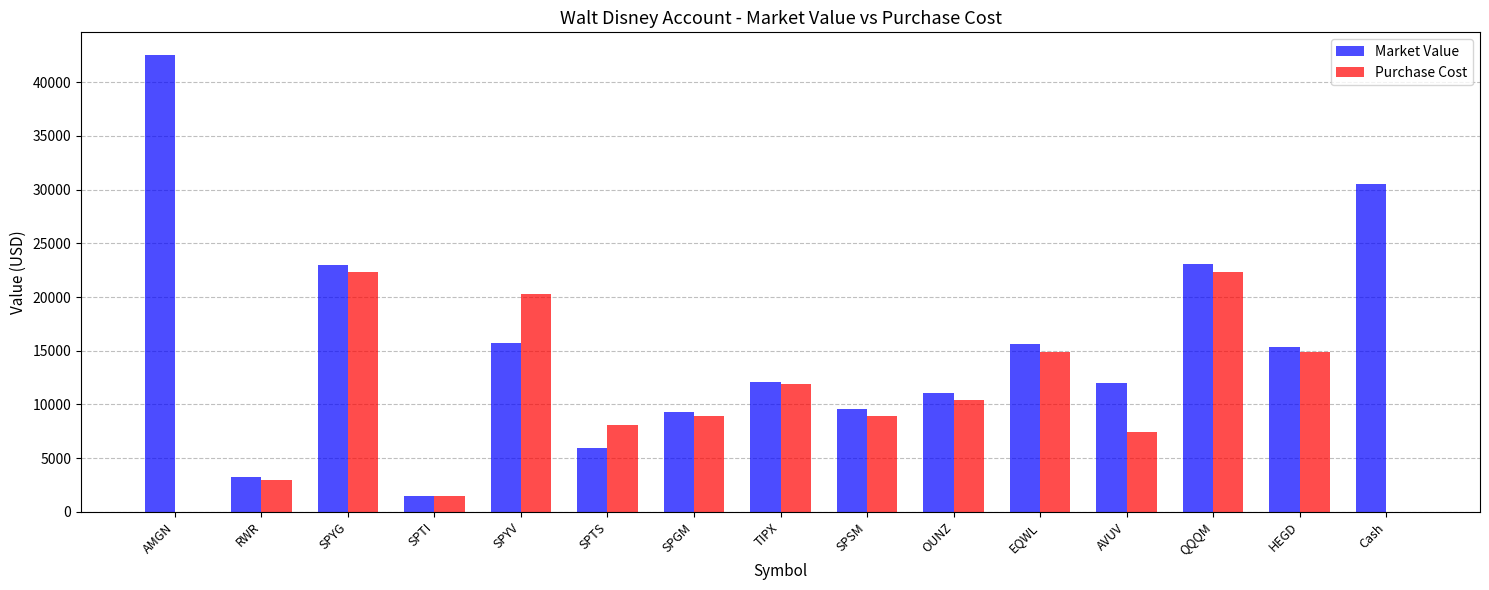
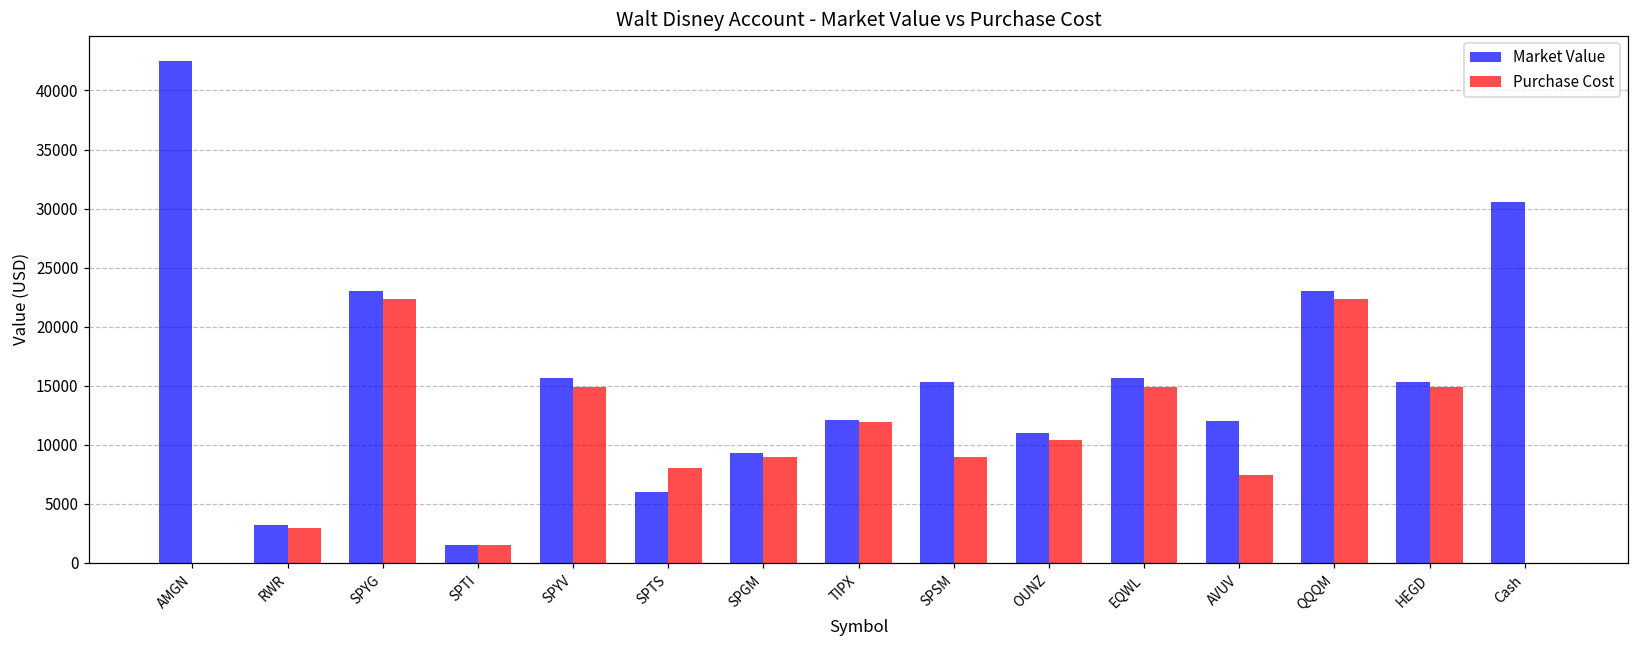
  {
    "Market Value": {
      "AMGN": 42500,
      "RWR": 3200,
      "SPYG": 23000,
      "SPTI": 1500,
      "SPYV": 15700,
      "SPTS": 6000,
      "SPGM": 9300,
      "TIPX": 12100,
-     "SPSM": 9600,
+     "SPSM": 15300,
      "OUNZ": 11000,
      "EQWL": 15600,
      "AVUV": 12000,
      "QQQM": 23000,
      "HEGD": 15300,
      "Cash": 30600
    },
    "Purchase Cost": {
      "AMGN": 0,
      "RWR": 2900,
      "SPYG": 22300,
      "SPTI": 1500,
-     "SPYV": 20300,
+     "SPYV": 14900,
      "SPTS": 8000,
      "SPGM": 8900,
      "TIPX": 11900,
      "SPSM": 8900,
      "OUNZ": 10400,
      "EQWL": 14900,
      "AVUV": 7400,
      "QQQM": 22300,
      "HEGD": 14900,
      "Cash": 0
    }
  }
